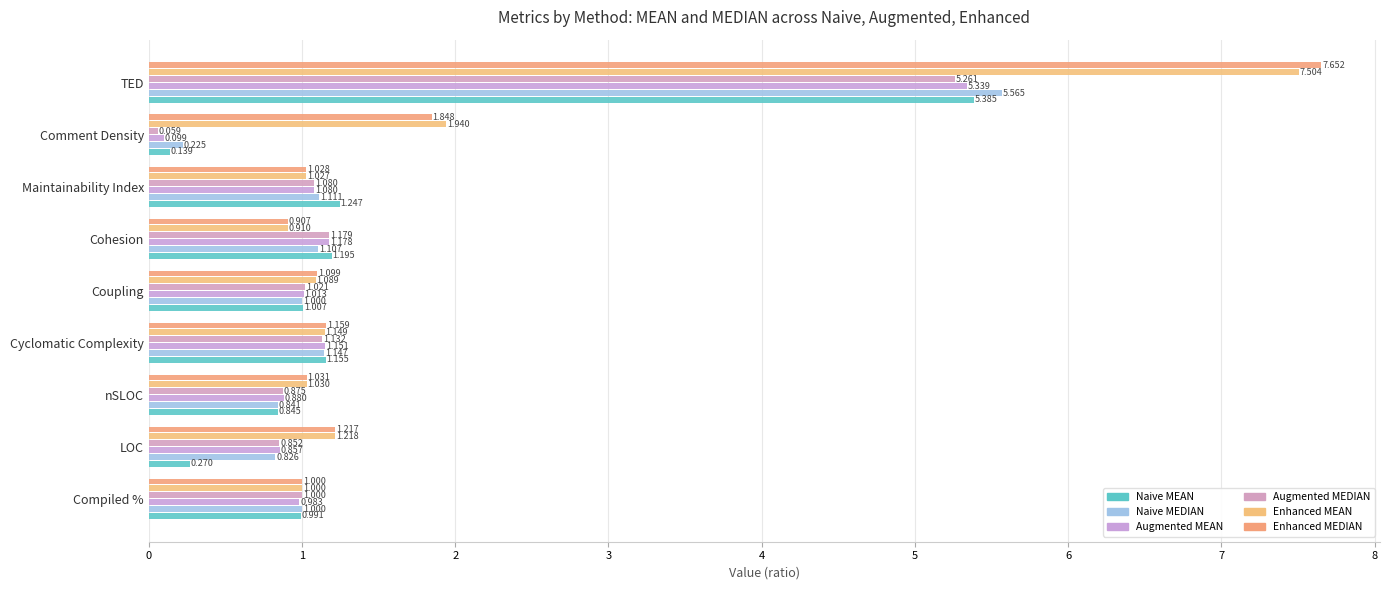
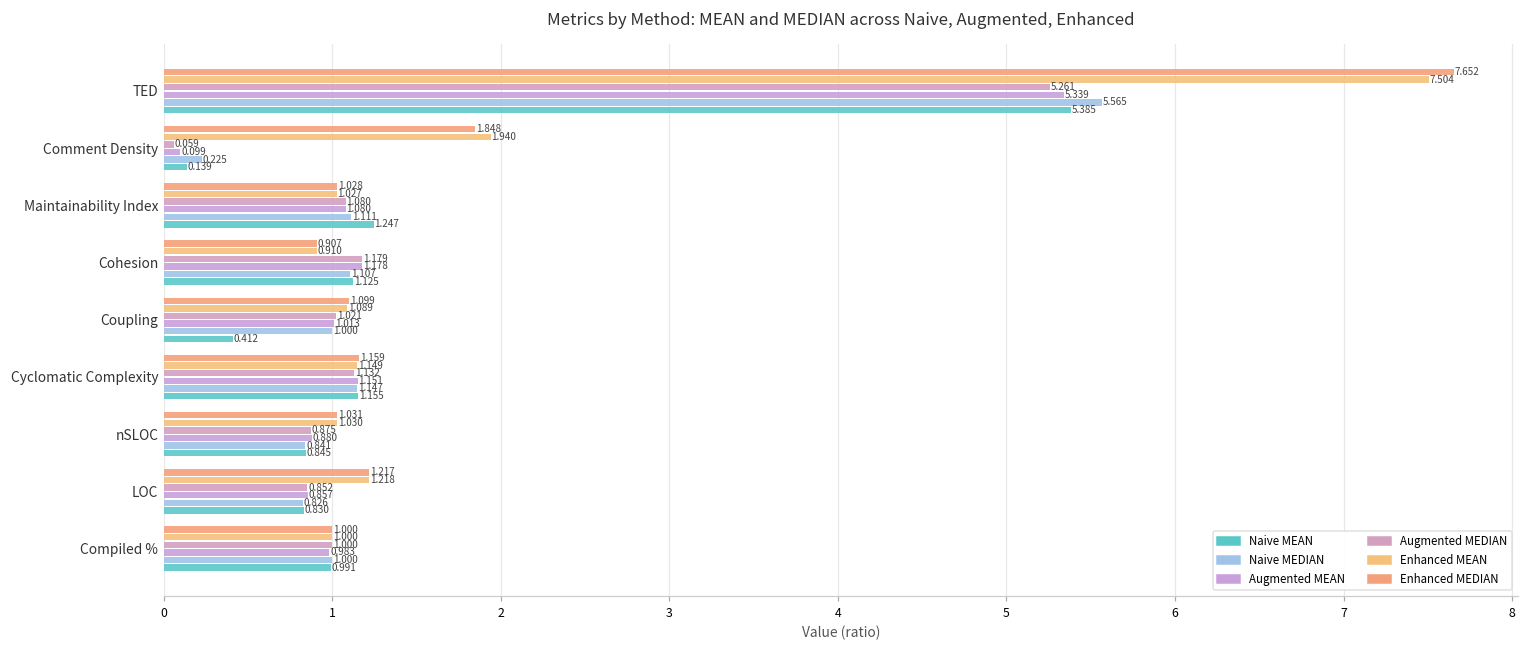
  {
    "Naive MEAN": {
      "TED": 5.385,
      "Comment Density": 0.139,
      "Maintainability Index": 1.247,
-     "Cohesion": 1.195,
-     "Coupling": 1.007,
-     "LOC": 0.270
+     "Cohesion": 1.125,
+     "Coupling": 0.412,
+     "LOC": 0.830
    }
  }
